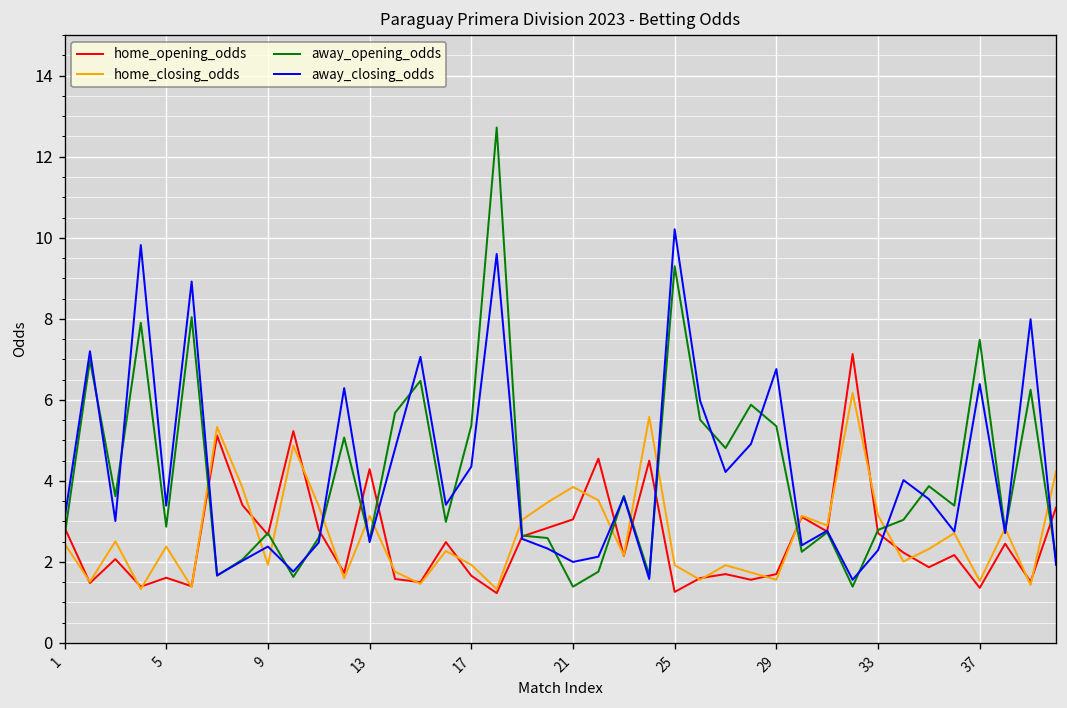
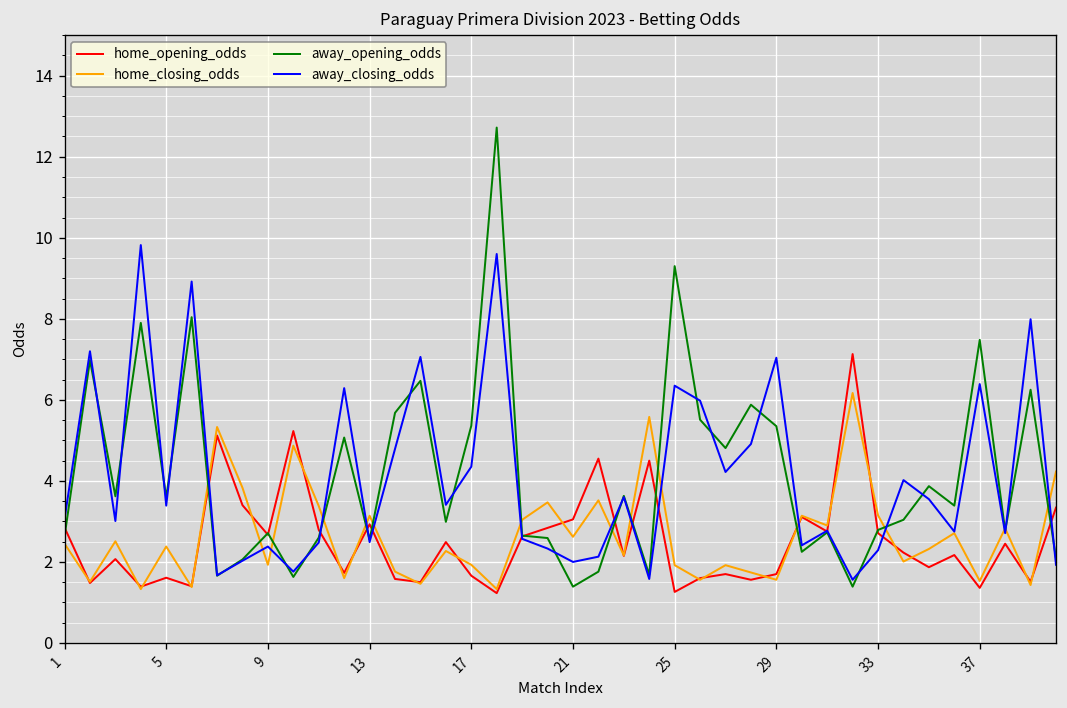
  {
    "home_opening_odds": {
      "1": 2.9,
      "5": 1.6,
-     "13": 4.3,
+     "13": 2.9,
      "17": 1.7,
      "21": 3.1,
      "25": 1.3,
      "29": 1.7,
      "33": 2.7,
      "37": 1.4
    },
    "home_closing_odds": {
      "1": 2.5,
      "5": 2.4,
      "9": 1.9,
      "13": 3.1,
      "17": 1.9,
-     "21": 3.9,
+     "21": 2.6,
      "25": 1.9,
      "29": 1.6,
      "33": 3.2,
      "37": 1.5
    },
    "away_opening_odds": {
      "1": 2.6,
-     "5": 2.9,
+     "5": 3.6,
      "17": 5.4,
      "21": 1.4,
      "25": 9.3,
      "29": 5.4,
      "33": 2.8,
      "37": 7.5
    },
    "away_closing_odds": {
      "1": 3.1,
      "5": 3.4,
      "9": 2.4,
      "17": 4.4,
      "21": 2.0,
-     "25": 10.2,
-     "29": 6.8,
+     "25": 6.4,
+     "29": 7.0,
      "33": 2.3,
      "37": 6.4
    }
  }
